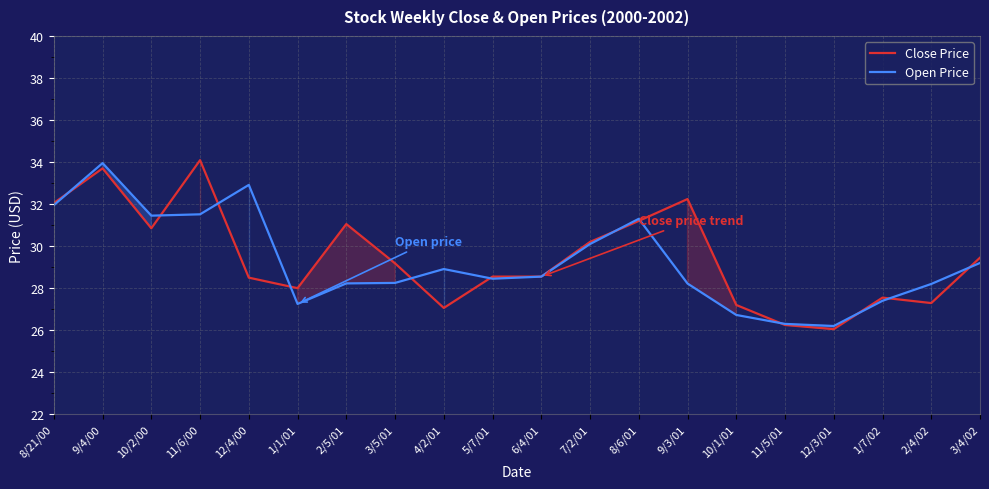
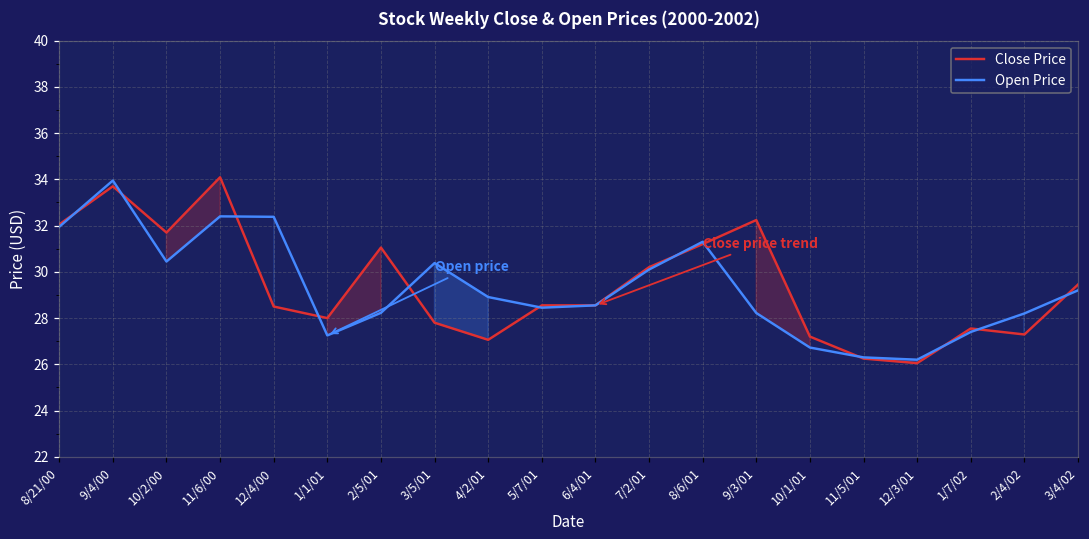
  {
    "Close Price": {
      "9/4/00": 33.7,
-     "10/2/00": 30.9,
+     "10/2/00": 31.7,
      "11/6/00": 34.1,
      "12/4/00": 28.5,
      "1/1/01": 28.0,
      "2/5/01": 31.0,
-     "3/5/01": 29.2,
+     "3/5/01": 27.8,
      "4/2/01": 27.1,
      "9/3/01": 32.2,
      "10/1/01": 27.2,
      "12/3/01": 26.0,
      "1/7/02": 27.5,
      "2/4/02": 27.3,
      "3/4/02": 29.5
    },
    "Open Price": {
      "9/4/00": 34.0,
-     "10/2/00": 31.5,
-     "11/6/00": 31.5,
-     "12/4/00": 32.9,
+     "10/2/00": 30.4,
+     "11/6/00": 32.4,
+     "12/4/00": 32.4,
      "1/1/01": 27.3,
      "2/5/01": 28.2,
-     "3/5/01": 28.3,
+     "3/5/01": 30.4,
      "4/2/01": 28.9,
      "9/3/01": 28.2,
      "10/1/01": 26.7,
      "12/3/01": 26.2,
      "1/7/02": 27.4,
      "2/4/02": 28.2,
      "3/4/02": 29.2
    }
  }
